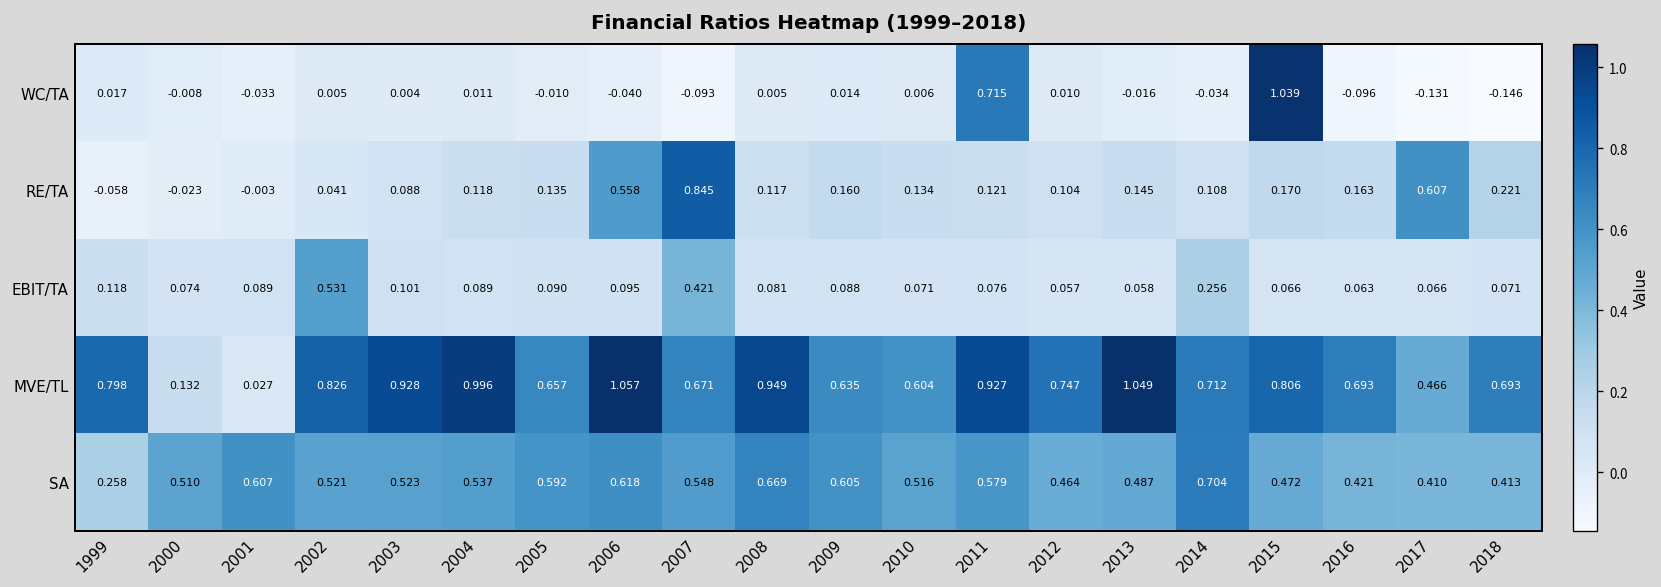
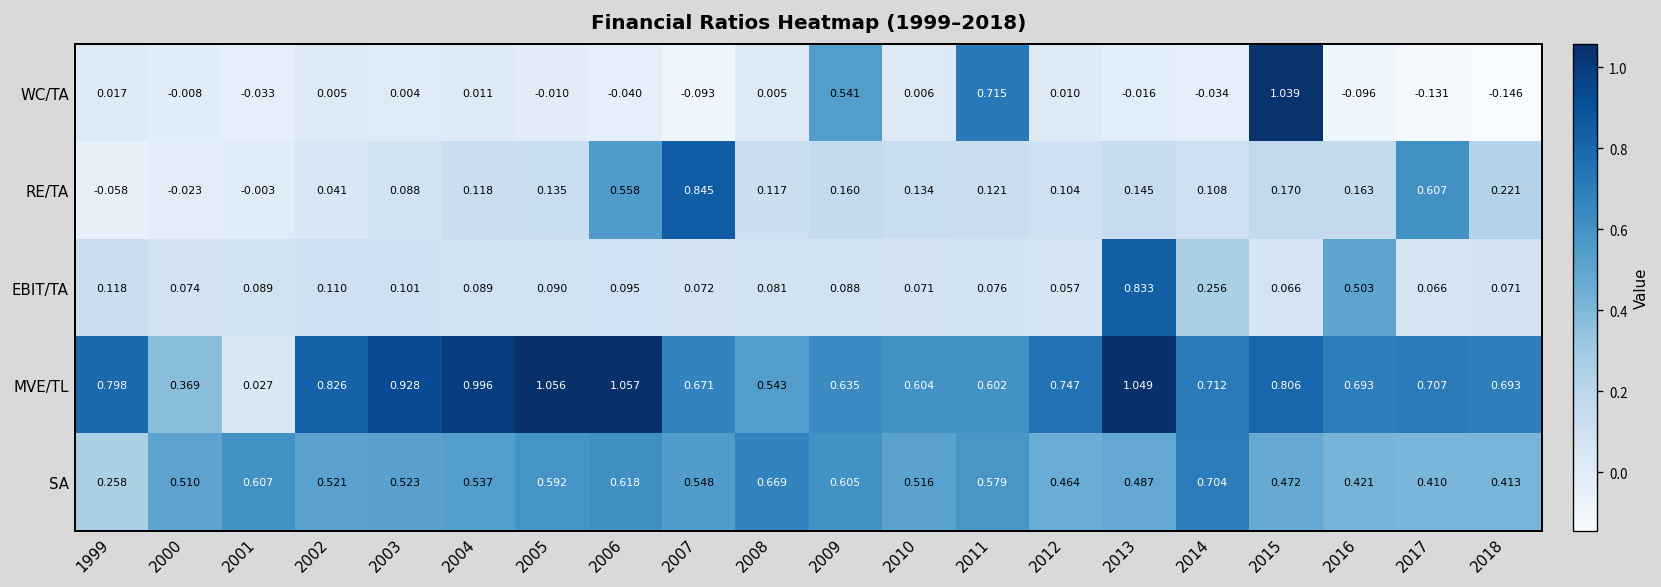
  {
    "WC/TA": {
      "1999": 0.017,
      "2000": -0.008,
      "2001": -0.033,
      "2002": 0.005,
      "2003": 0.004,
      "2004": 0.011,
      "2005": -0.010,
      "2006": -0.040,
      "2007": -0.093,
      "2008": 0.005,
-     "2009": 0.014,
+     "2009": 0.541,
      "2010": 0.006,
      "2011": 0.715,
      "2012": 0.010,
      "2013": -0.016,
      "2014": -0.034,
      "2015": 1.039,
      "2016": -0.096,
      "2017": -0.131,
      "2018": -0.146
    },
    "RE/TA": {
      "1999": -0.058,
      "2000": -0.023,
      "2001": -0.003,
      "2002": 0.041,
      "2003": 0.088,
      "2004": 0.118,
      "2005": 0.135,
      "2006": 0.558,
      "2007": 0.845,
      "2008": 0.117,
      "2009": 0.160,
      "2010": 0.134,
      "2011": 0.121,
      "2012": 0.104,
      "2013": 0.145,
      "2014": 0.108,
      "2015": 0.170,
      "2016": 0.163,
      "2017": 0.607,
      "2018": 0.221
    },
    "EBIT/TA": {
      "1999": 0.118,
      "2000": 0.074,
      "2001": 0.089,
-     "2002": 0.531,
+     "2002": 0.110,
      "2003": 0.101,
      "2004": 0.089,
      "2005": 0.090,
      "2006": 0.095,
-     "2007": 0.421,
+     "2007": 0.072,
      "2008": 0.081,
      "2009": 0.088,
      "2010": 0.071,
      "2011": 0.076,
      "2012": 0.057,
-     "2013": 0.058,
+     "2013": 0.833,
      "2014": 0.256,
      "2015": 0.066,
-     "2016": 0.063,
+     "2016": 0.503,
      "2017": 0.066,
      "2018": 0.071
    },
    "MVE/TL": {
      "1999": 0.798,
-     "2000": 0.132,
+     "2000": 0.369,
      "2001": 0.027,
      "2002": 0.826,
      "2003": 0.928,
      "2004": 0.996,
-     "2005": 0.657,
+     "2005": 1.056,
      "2006": 1.057,
      "2007": 0.671,
-     "2008": 0.949,
+     "2008": 0.543,
      "2009": 0.635,
      "2010": 0.604,
-     "2011": 0.927,
+     "2011": 0.602,
      "2012": 0.747,
      "2013": 1.049,
      "2014": 0.712,
      "2015": 0.806,
      "2016": 0.693,
-     "2017": 0.466,
+     "2017": 0.707,
      "2018": 0.693
    },
    "SA": {
      "1999": 0.258,
      "2000": 0.510,
      "2001": 0.607,
      "2002": 0.521,
      "2003": 0.523,
      "2004": 0.537,
      "2005": 0.592,
      "2006": 0.618,
      "2007": 0.548,
      "2008": 0.669,
      "2009": 0.605,
      "2010": 0.516,
      "2011": 0.579,
      "2012": 0.464,
      "2013": 0.487,
      "2014": 0.704,
      "2015": 0.472,
      "2016": 0.421,
      "2017": 0.410,
      "2018": 0.413
    }
  }
